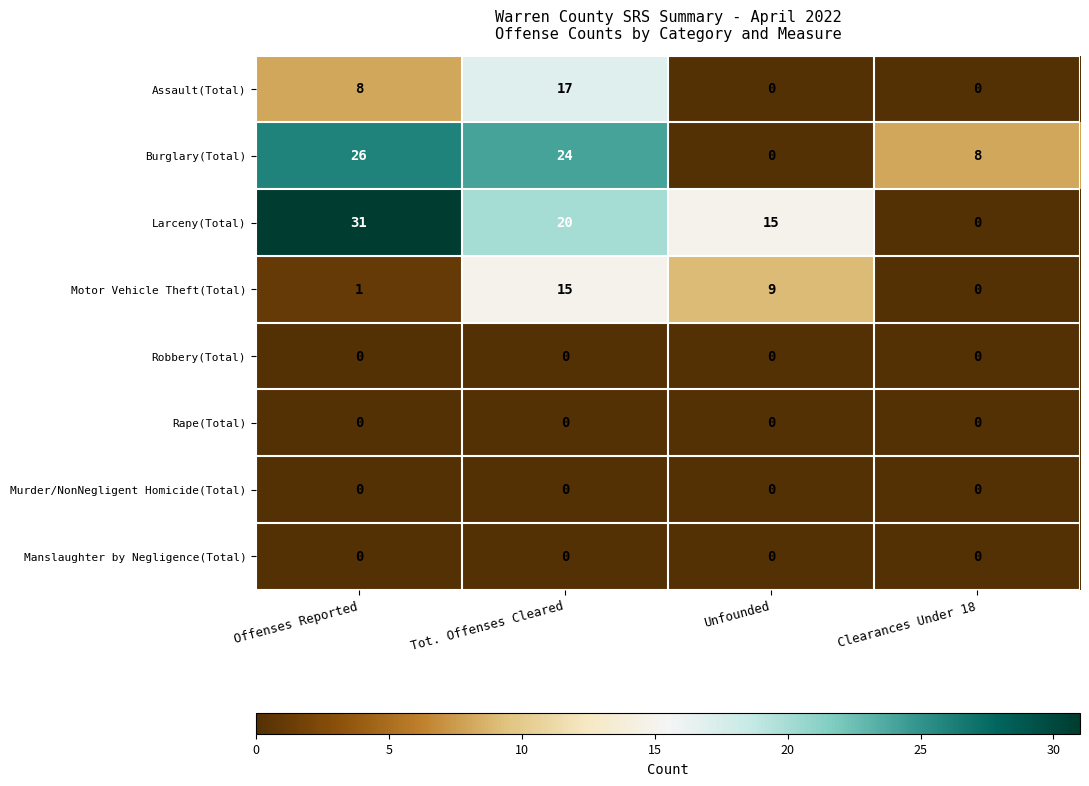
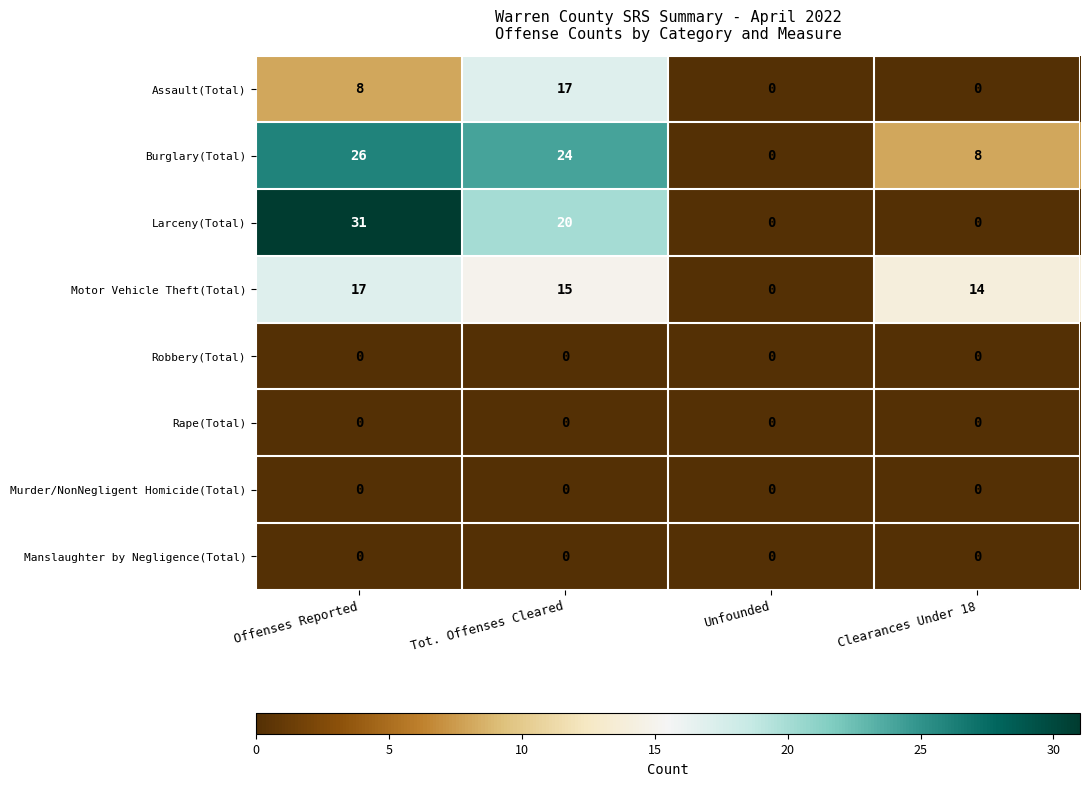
  {
    "Assault(Total)": {
      "Offenses Reported": 8,
      "Tot. Offenses Cleared": 17,
      "Unfounded": 0,
      "Clearances Under 18": 0
    },
    "Burglary(Total)": {
      "Offenses Reported": 26,
      "Tot. Offenses Cleared": 24,
      "Unfounded": 0,
      "Clearances Under 18": 8
    },
    "Larceny(Total)": {
      "Offenses Reported": 31,
      "Tot. Offenses Cleared": 20,
-     "Unfounded": 15,
+     "Unfounded": 0,
      "Clearances Under 18": 0
    },
    "Motor Vehicle Theft(Total)": {
-     "Offenses Reported": 1,
+     "Offenses Reported": 17,
      "Tot. Offenses Cleared": 15,
-     "Unfounded": 9,
-     "Clearances Under 18": 0
+     "Unfounded": 0,
+     "Clearances Under 18": 14
    },
    "Robbery(Total)": {
      "Offenses Reported": 0,
      "Tot. Offenses Cleared": 0,
      "Unfounded": 0,
      "Clearances Under 18": 0
    },
    "Rape(Total)": {
      "Offenses Reported": 0,
      "Tot. Offenses Cleared": 0,
      "Unfounded": 0,
      "Clearances Under 18": 0
    },
    "Murder/NonNegligent Homicide(Total)": {
      "Offenses Reported": 0,
      "Tot. Offenses Cleared": 0,
      "Unfounded": 0,
      "Clearances Under 18": 0
    },
    "Manslaughter by Negligence(Total)": {
      "Offenses Reported": 0,
      "Tot. Offenses Cleared": 0,
      "Unfounded": 0,
      "Clearances Under 18": 0
    }
  }
